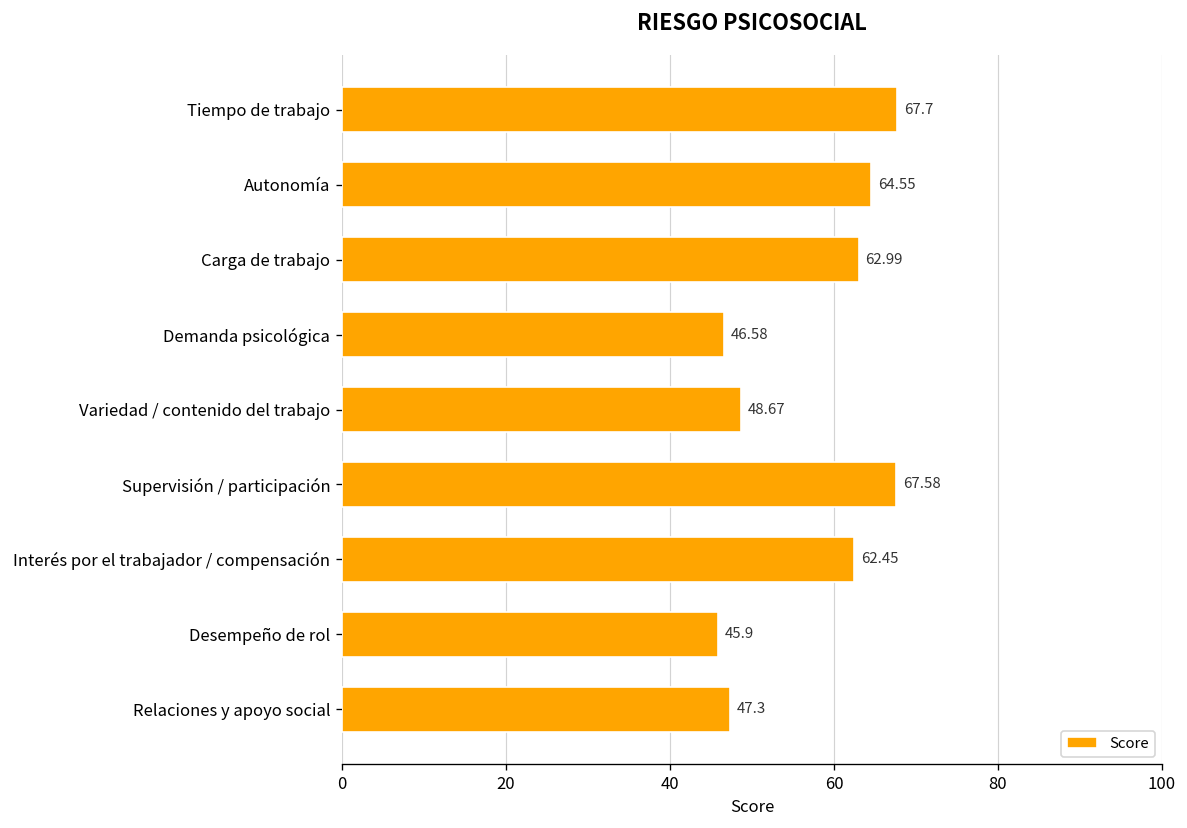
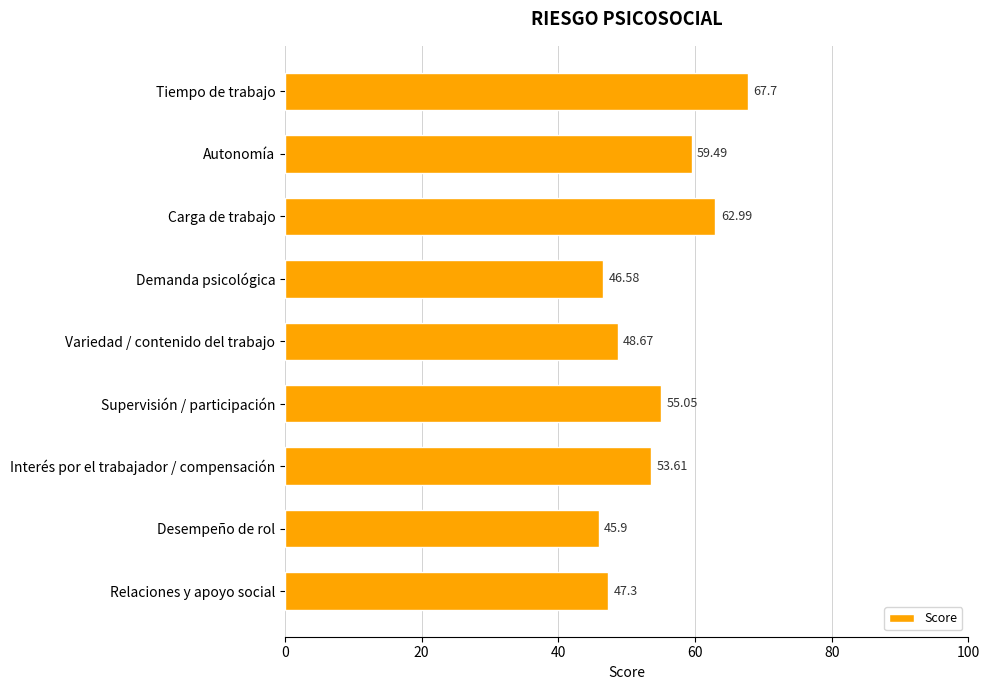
  {
    "Tiempo de trabajo": 67.7,
-   "Autonomía": 64.55,
+   "Autonomía": 59.49,
    "Carga de trabajo": 62.99,
    "Demanda psicológica": 46.58,
    "Variedad / contenido del trabajo": 48.67,
-   "Supervisión / participación": 67.58,
-   "Interés por el trabajador / compensación": 62.45,
+   "Supervisión / participación": 55.05,
+   "Interés por el trabajador / compensación": 53.61,
    "Desempeño de rol": 45.9,
    "Relaciones y apoyo social": 47.3
  }
